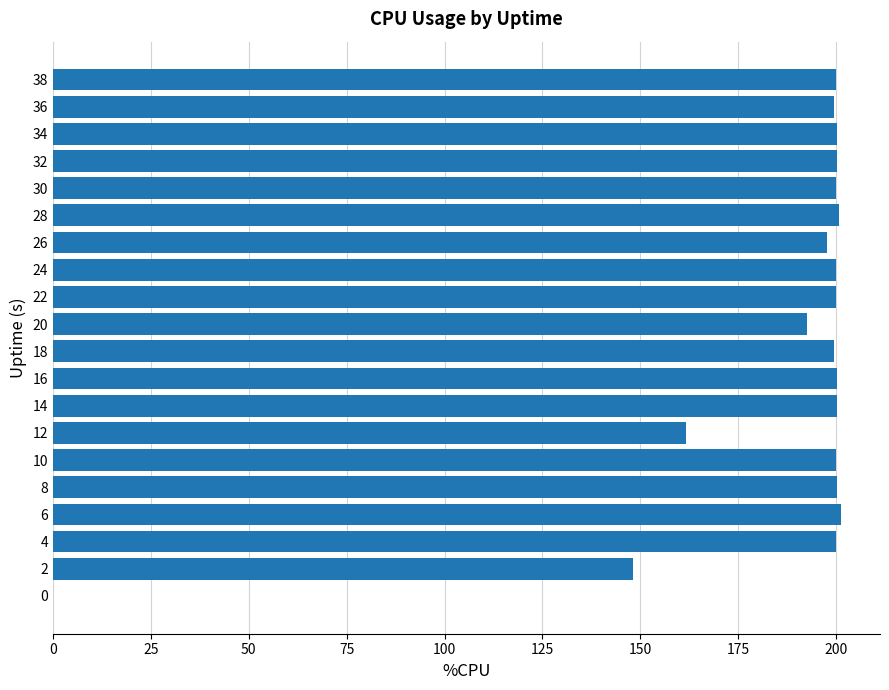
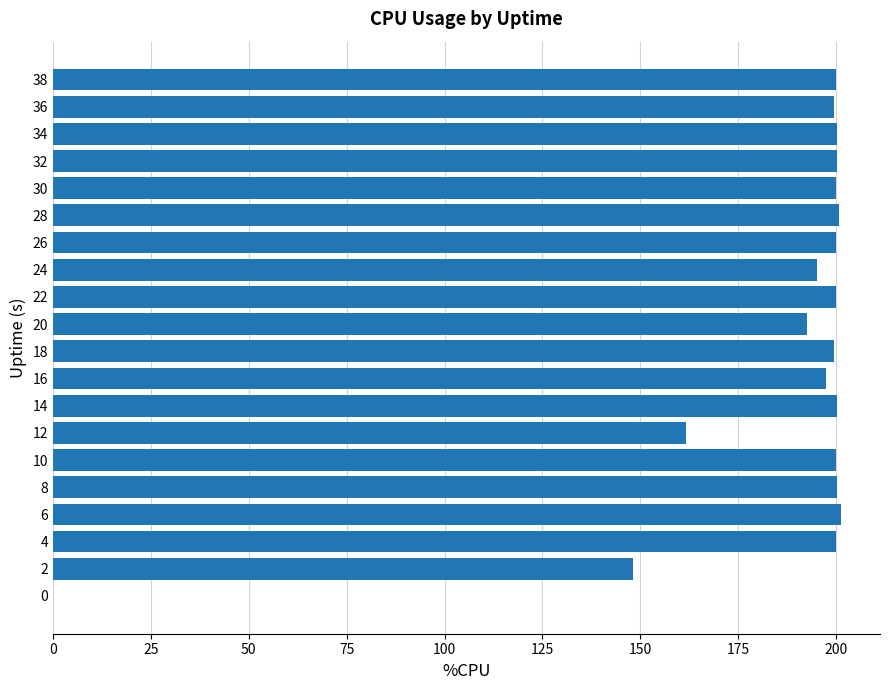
  {
    "38": 200,
    "36": 200,
    "34": 200,
    "32": 200,
    "30": 200,
    "28": 201,
-   "26": 198,
-   "24": 200,
+   "26": 200,
+   "24": 195,
    "22": 200,
    "20": 193,
    "18": 200,
-   "16": 200,
+   "16": 198,
    "14": 200,
    "12": 162,
    "10": 200,
    "8": 200,
    "6": 201,
    "4": 200,
    "2": 148,
    "0": 0
  }
